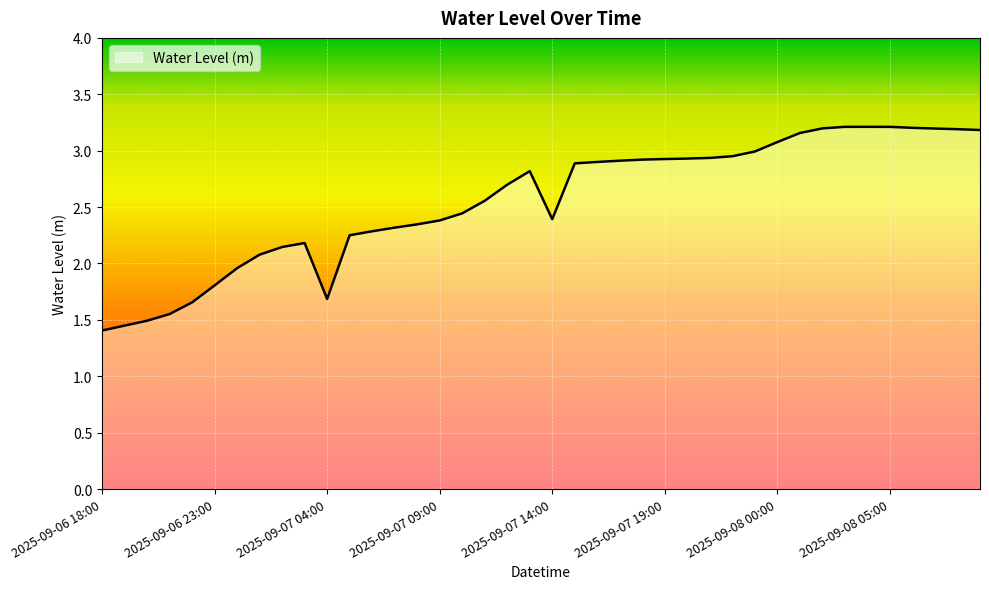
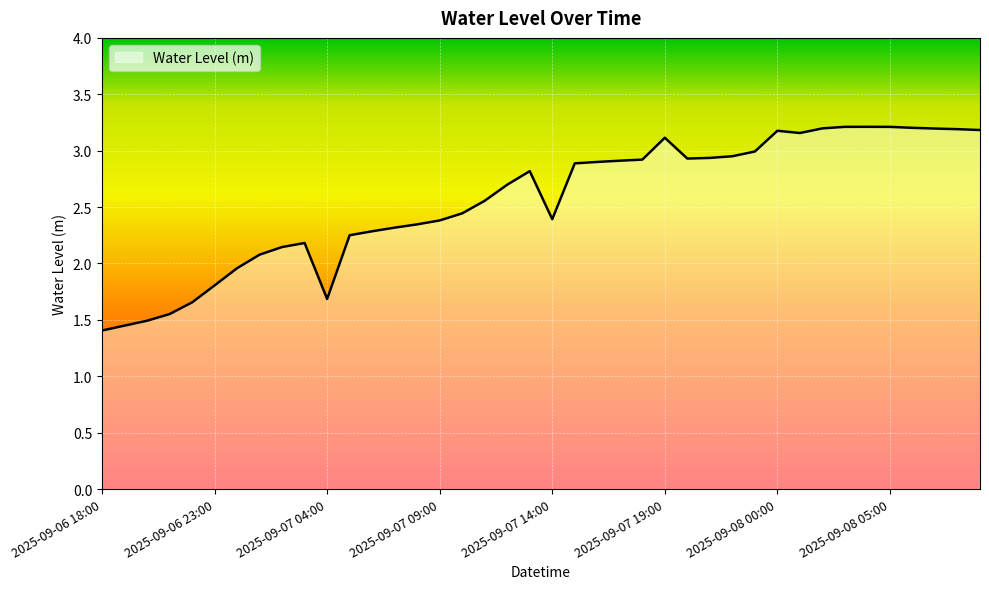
  {
    "2025-09-06 18:00": 1.41,
    "2025-09-06 23:00": 1.81,
    "2025-09-07 04:00": 1.69,
    "2025-09-07 09:00": 2.38,
    "2025-09-07 14:00": 2.39,
-   "2025-09-07 19:00": 2.93,
-   "2025-09-08 00:00": 3.08,
+   "2025-09-07 19:00": 3.11,
+   "2025-09-08 00:00": 3.18,
    "2025-09-08 05:00": 3.21
  }
